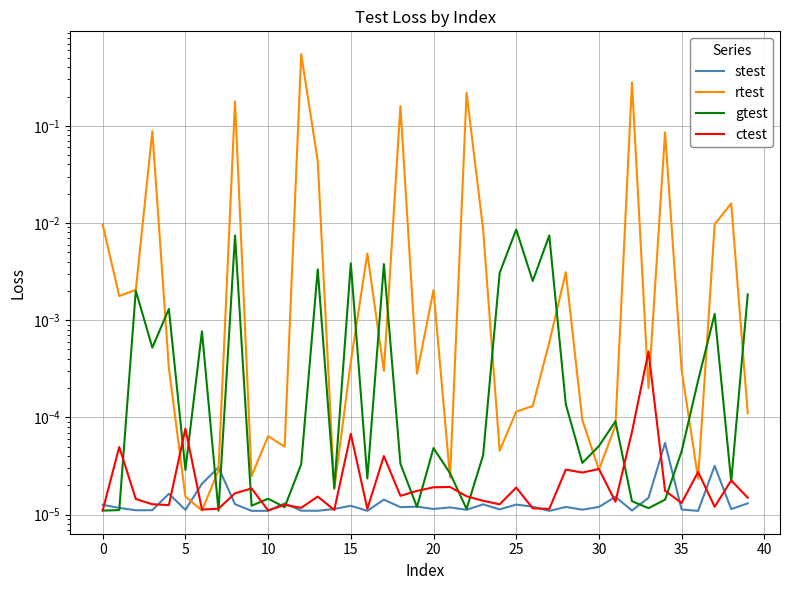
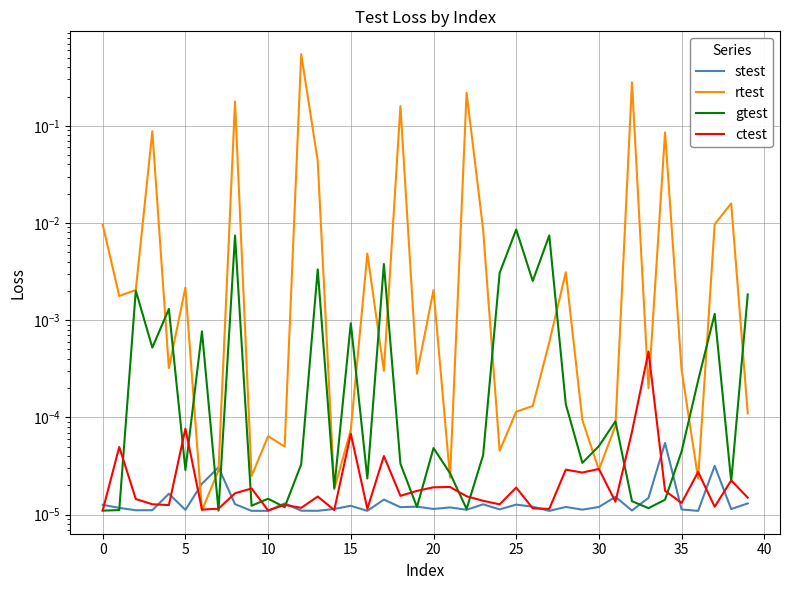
  {
    "stest": {
      "0": 0.000013,
      "5": 0.000011,
      "15": 0.000012,
      "20": 0.000011,
      "25": 0.000013,
      "30": 0.000012,
      "35": 0.000011
    },
    "rtest": {
      "0": 0.010,
-     "5": 0.000015,
+     "5": 0.0022,
      "10": 0.00006,
-     "15": 0.00037,
+     "15": 0.00007,
      "20": 0.0020,
      "25": 0.00011,
      "35": 0.00031
    },
    "gtest": {
      "5": 0.000029,
      "10": 0.000015,
-     "15": 0.0038,
+     "15": 0.0009,
      "20": 0.00005,
      "25": 0.009,
      "30": 0.00005,
      "35": 0.00004
    },
    "ctest": {
      "5": 0.00008,
      "15": 0.00007,
      "20": 0.000019,
      "25": 0.000019,
      "35": 0.000013
    }
  }
